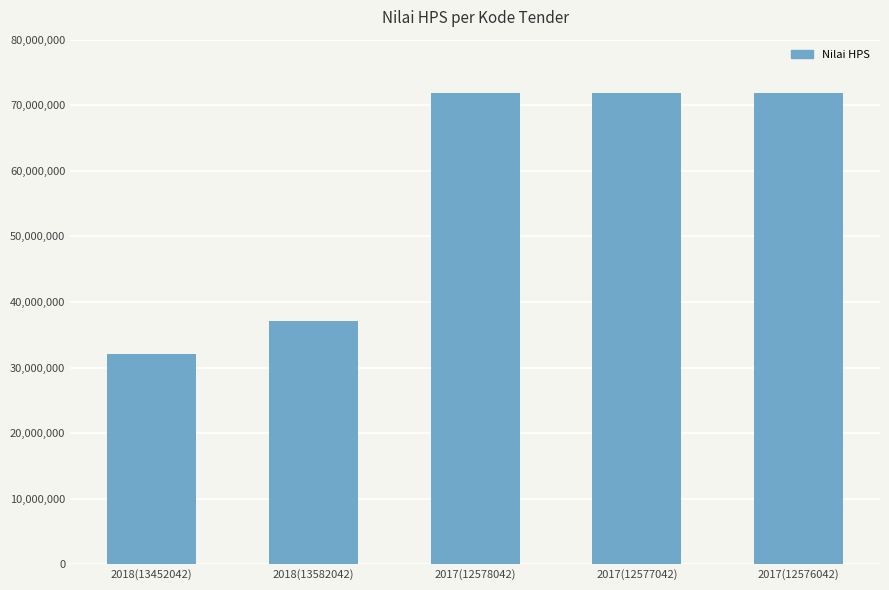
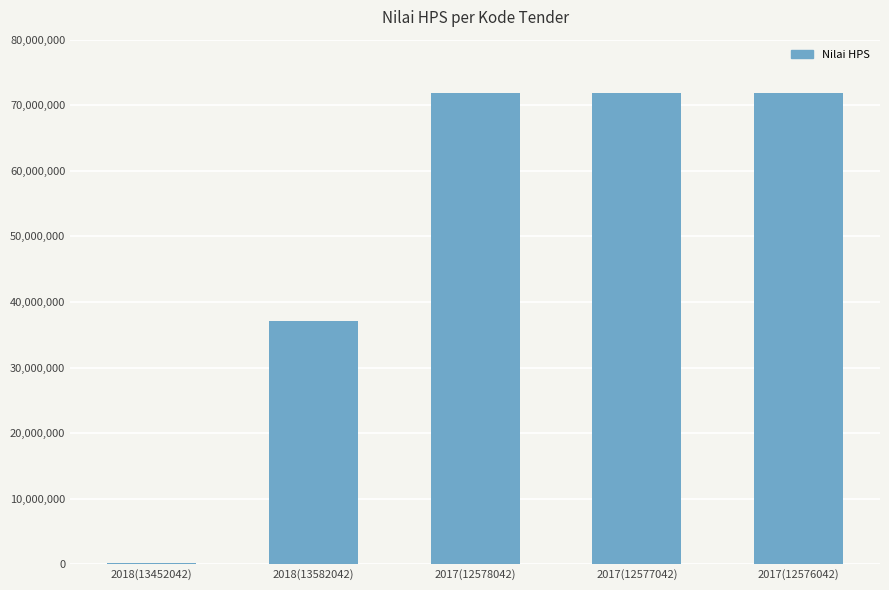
  {
-   "2018(13452042)": "32,000,000",
+   "2018(13452042)": "0",
    "2018(13582042)": "37,000,000",
    "2017(12578042)": "72,000,000",
    "2017(12577042)": "72,000,000",
    "2017(12576042)": "72,000,000"
  }
